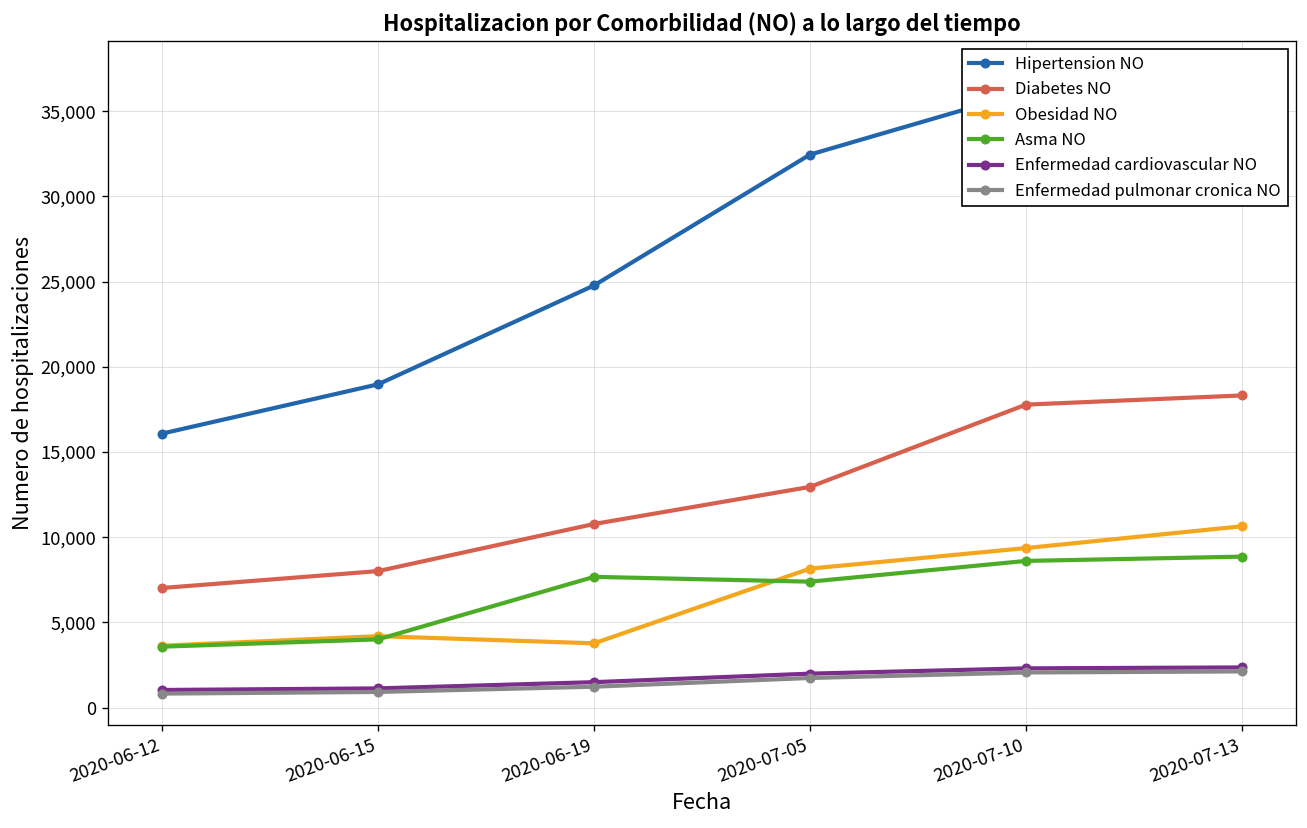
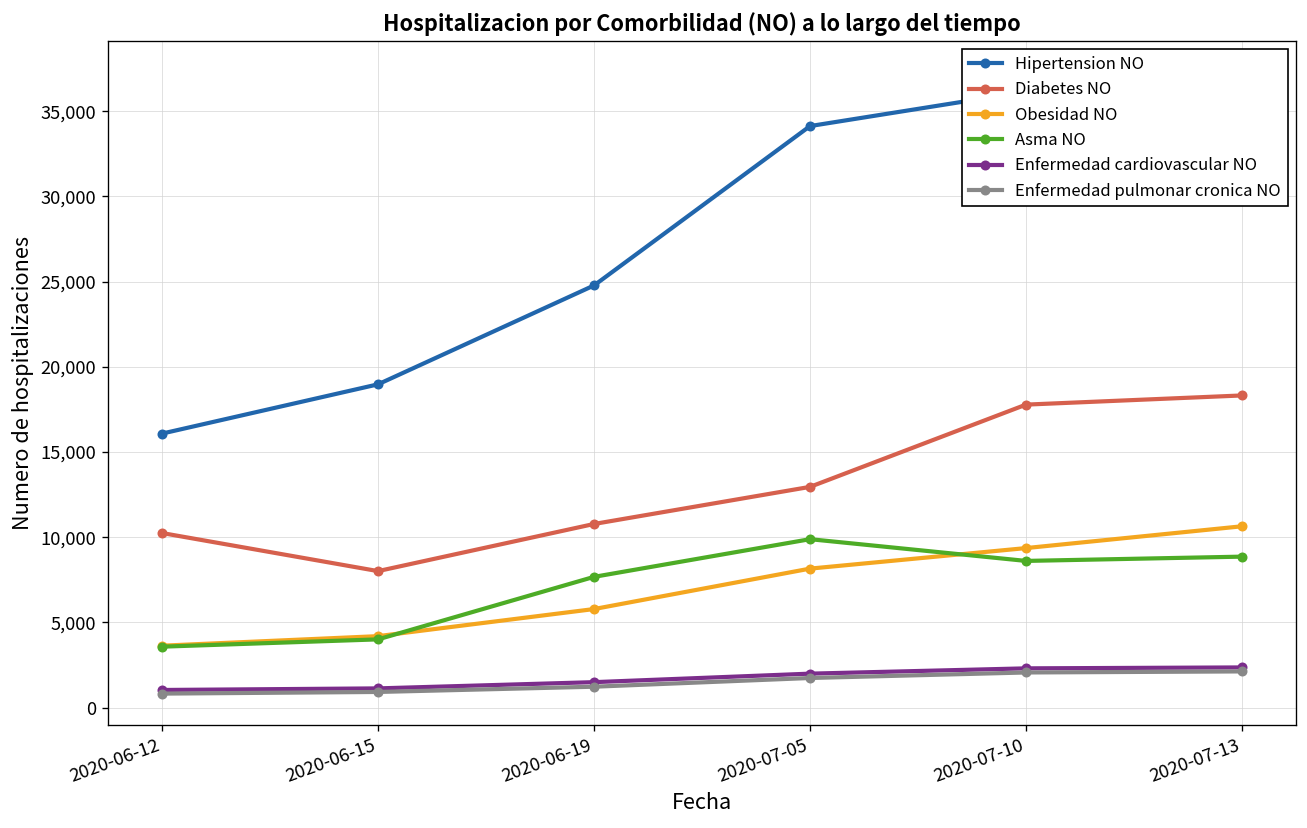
  {
    "Hipertension NO": {
      "2020-06-12": "16,100",
      "2020-06-15": "19,000",
      "2020-06-19": "24,800",
-     "2020-07-05": "32,500"
+     "2020-07-05": "34,100"
    },
    "Diabetes NO": {
-     "2020-06-12": "7,000",
+     "2020-06-12": "10,200",
      "2020-06-15": "8,000",
      "2020-06-19": "10,800",
      "2020-07-05": "13,000",
      "2020-07-10": "17,800",
      "2020-07-13": "18,300"
    },
    "Obesidad NO": {
      "2020-06-15": "4,200",
-     "2020-06-19": "3,800",
+     "2020-06-19": "5,800",
      "2020-07-05": "8,200",
      "2020-07-10": "9,400",
      "2020-07-13": "10,600"
    },
    "Asma NO": {
      "2020-06-15": "4,000",
      "2020-06-19": "7,700",
-     "2020-07-05": "7,400",
+     "2020-07-05": "9,900",
      "2020-07-10": "8,600",
      "2020-07-13": "8,900"
    },
    "Enfermedad cardiovascular NO": {
      "2020-06-12": "1,000",
      "2020-06-15": "1,100",
      "2020-06-19": "1,500",
      "2020-07-05": "2,000",
      "2020-07-10": "2,300",
      "2020-07-13": "2,400"
    },
    "Enfermedad pulmonar cronica NO": {
      "2020-06-12": "800",
      "2020-06-15": "900",
      "2020-06-19": "1,200",
      "2020-07-05": "1,700",
      "2020-07-10": "2,100",
      "2020-07-13": "2,100"
    }
  }
